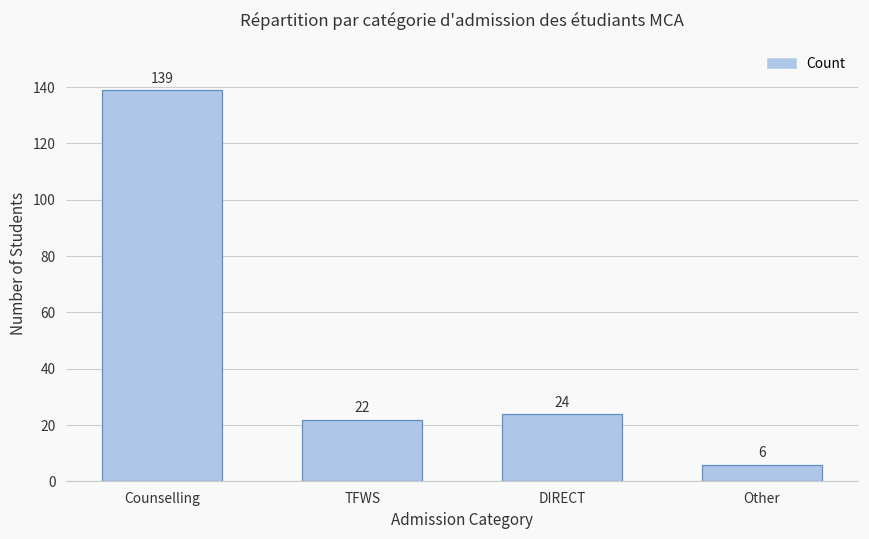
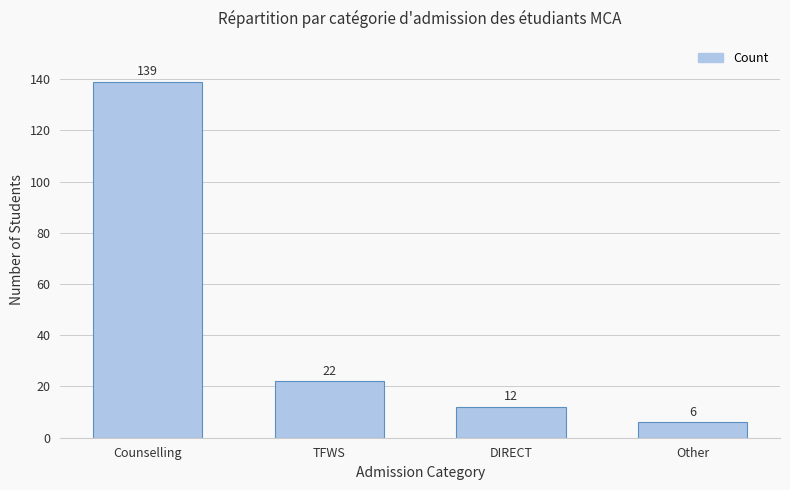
  {
    "Counselling": 139,
    "TFWS": 22,
-   "DIRECT": 24,
+   "DIRECT": 12,
    "Other": 6
  }
